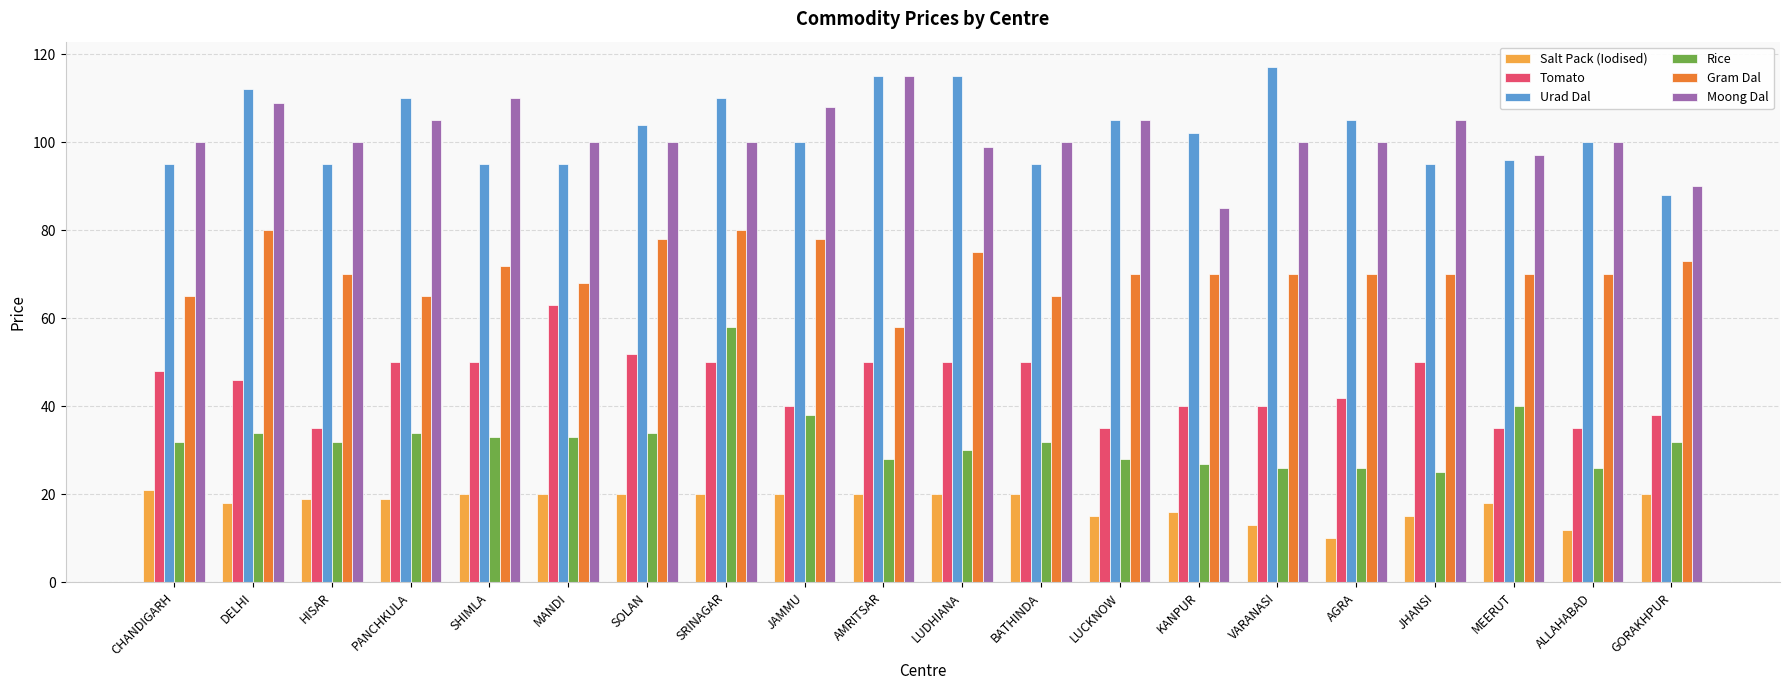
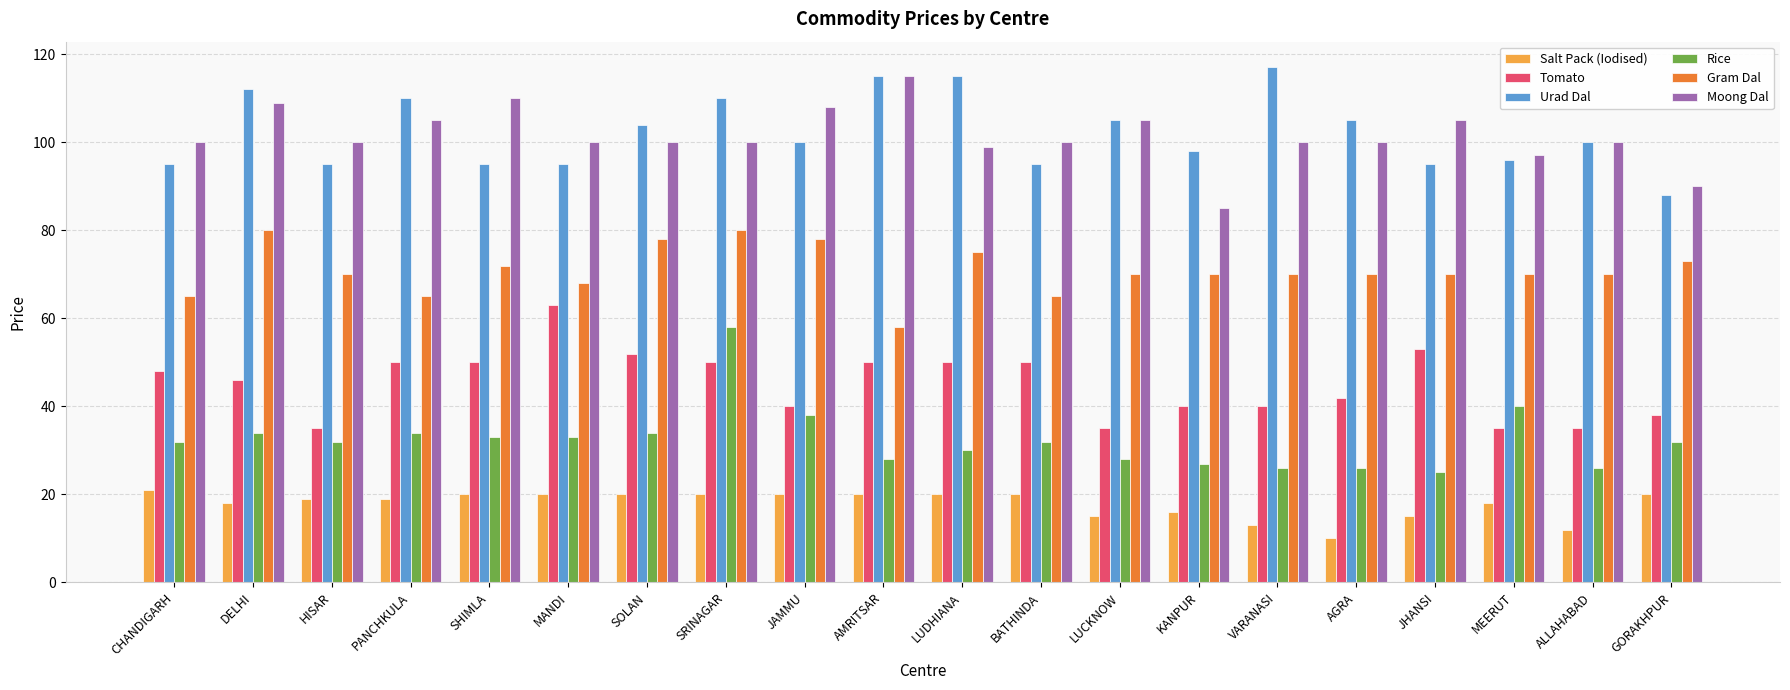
  {
    "Tomato": {
      "CHANDIGARH": 48,
      "DELHI": 46,
      "HISAR": 35,
      "PANCHKULA": 50,
      "SHIMLA": 50,
      "MANDI": 63,
      "SOLAN": 52,
      "SRINAGAR": 50,
      "JAMMU": 40,
      "AMRITSAR": 50,
      "LUDHIANA": 50,
      "BATHINDA": 50,
      "LUCKNOW": 35,
      "KANPUR": 40,
      "VARANASI": 40,
      "AGRA": 42,
-     "JHANSI": 50,
+     "JHANSI": 53,
      "MEERUT": 35,
      "ALLAHABAD": 35,
      "GORAKHPUR": 38
    },
    "Urad Dal": {
      "CHANDIGARH": 95,
      "DELHI": 112,
      "HISAR": 95,
      "PANCHKULA": 110,
      "SHIMLA": 95,
      "MANDI": 95,
      "SOLAN": 104,
      "SRINAGAR": 110,
      "JAMMU": 100,
      "AMRITSAR": 115,
      "LUDHIANA": 115,
      "BATHINDA": 95,
      "LUCKNOW": 105,
-     "KANPUR": 102,
+     "KANPUR": 98,
      "VARANASI": 117,
      "AGRA": 105,
      "JHANSI": 95,
      "MEERUT": 96,
      "ALLAHABAD": 100,
      "GORAKHPUR": 88
    },
    "Rice": {
      "CHANDIGARH": 32,
      "DELHI": 34,
      "HISAR": 32,
      "PANCHKULA": 34,
      "SHIMLA": 33,
      "MANDI": 33,
      "SOLAN": 34,
      "SRINAGAR": 58,
      "JAMMU": 38,
      "AMRITSAR": 28,
      "LUDHIANA": 30,
      "BATHINDA": 32,
      "LUCKNOW": 28,
      "KANPUR": 27,
      "VARANASI": 26,
      "AGRA": 26,
      "JHANSI": 25,
      "MEERUT": 40,
      "ALLAHABAD": 26,
      "GORAKHPUR": 32
    },
    "Moong Dal": {
      "CHANDIGARH": 100,
      "DELHI": 109,
      "HISAR": 100,
      "PANCHKULA": 105,
      "SHIMLA": 110,
      "MANDI": 100,
      "SOLAN": 100,
      "SRINAGAR": 100,
      "JAMMU": 108,
      "AMRITSAR": 115,
      "LUDHIANA": 99,
      "BATHINDA": 100,
      "LUCKNOW": 105,
      "KANPUR": 85,
      "VARANASI": 100,
      "AGRA": 100,
      "JHANSI": 105,
      "MEERUT": 97,
      "ALLAHABAD": 100,
      "GORAKHPUR": 90
    }
  }
